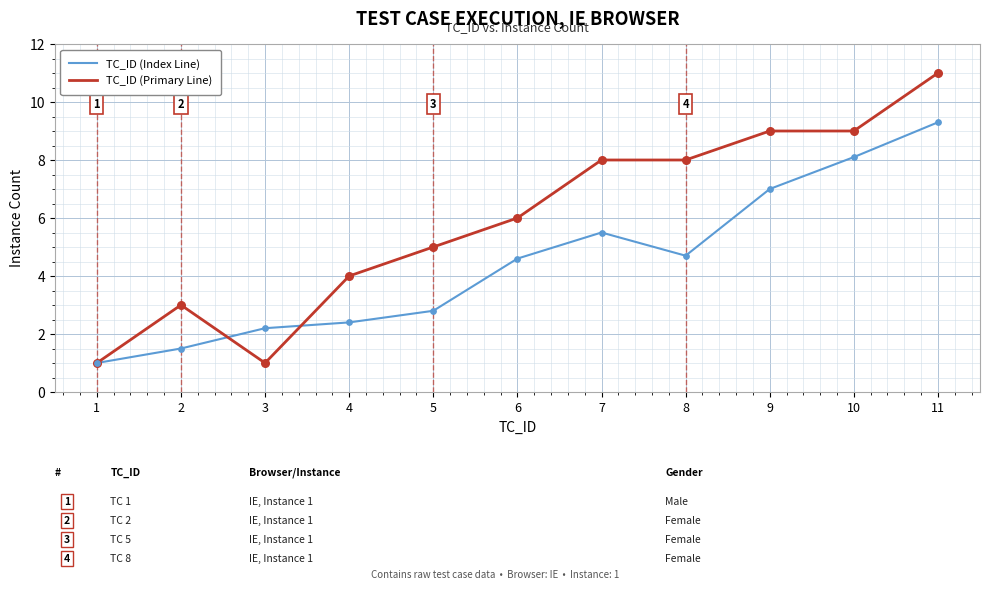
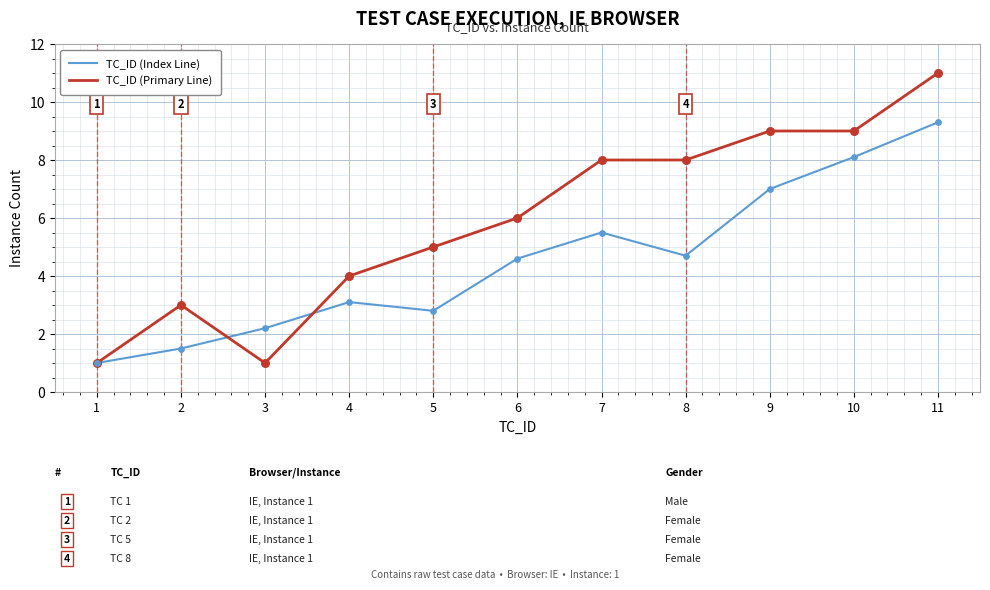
  {
    "TC_ID (Index Line)": {
      "2": 1.5,
      "3": 2.2,
-     "4": 2.4,
+     "4": 3.1,
      "5": 2.8,
      "6": 4.6,
      "7": 5.5,
      "8": 4.7,
      "9": 7.0,
      "10": 8.1,
      "11": 9.3
    },
    "TC_ID (Primary Line)": {
      "2": 3.0,
      "3": 1.0,
      "4": 4.0,
      "5": 5.0,
      "6": 6.0,
      "7": 8.0,
      "8": 8.0,
      "9": 9.0,
      "10": 9.0,
      "11": 11.0
    }
  }
